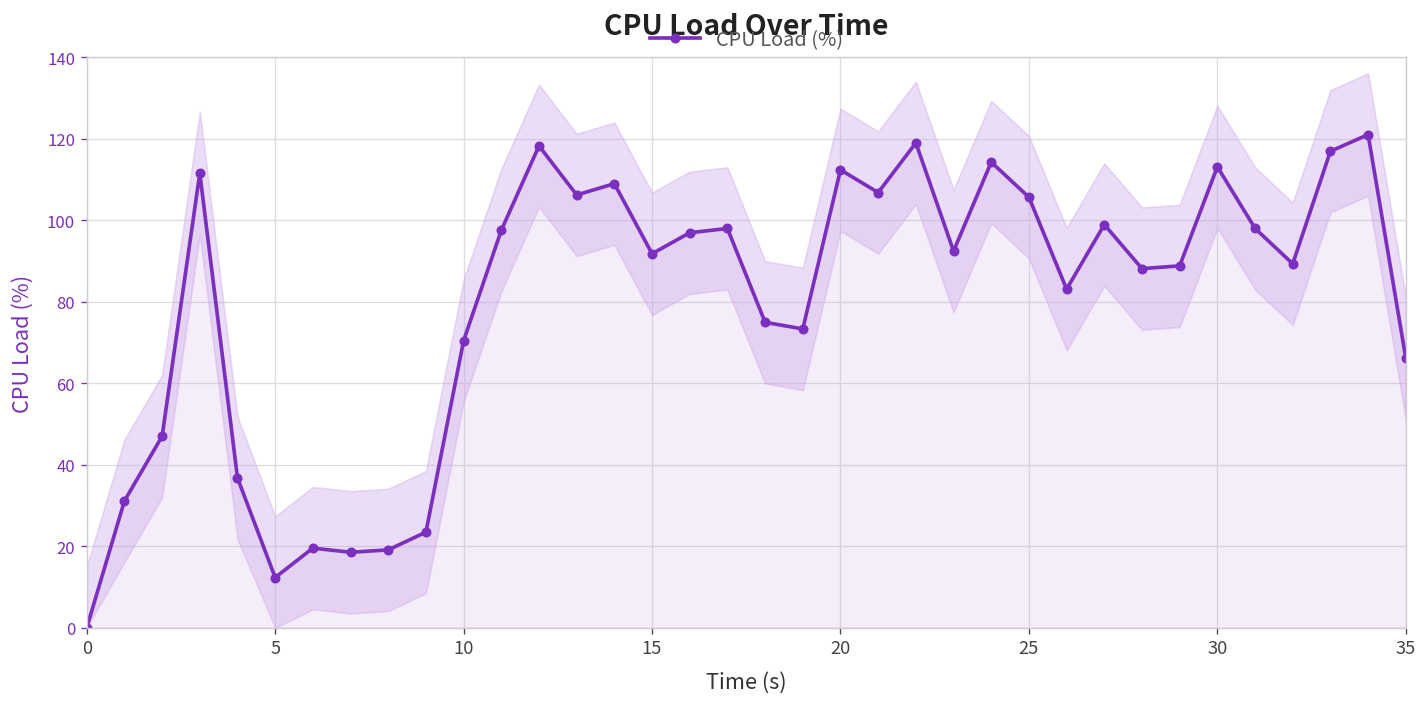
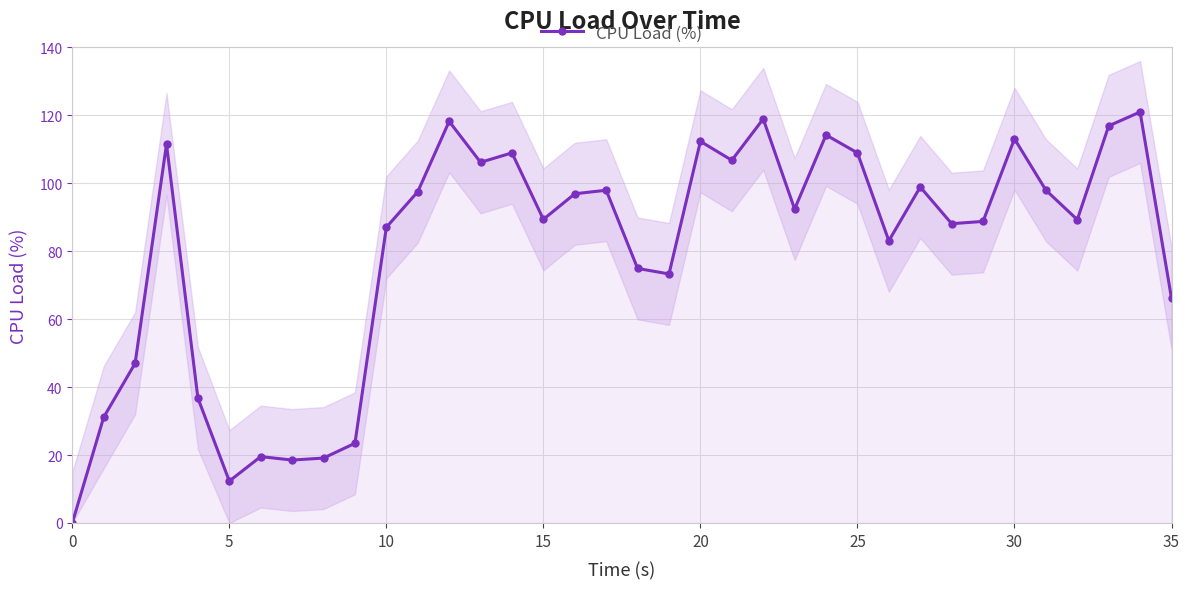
  {
    "CPU Load (%)": {
      "0": 0,
      "5": 12,
-     "10": 70,
-     "15": 92,
+     "10": 87,
+     "15": 89,
      "20": 112,
-     "25": 106,
+     "25": 109,
      "30": 113,
      "35": 66
    }
  }
